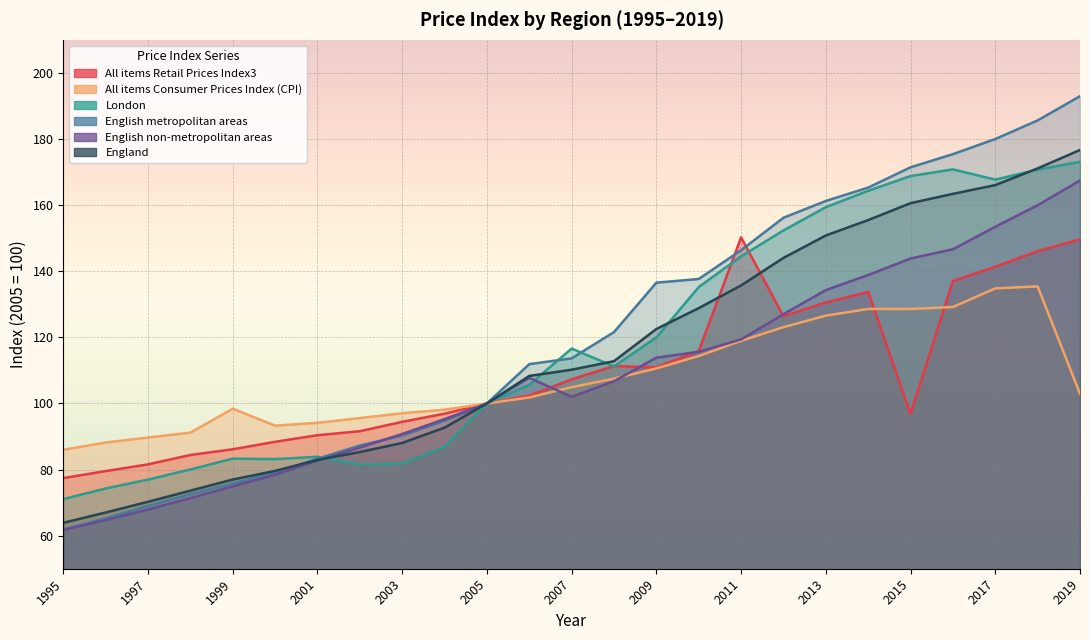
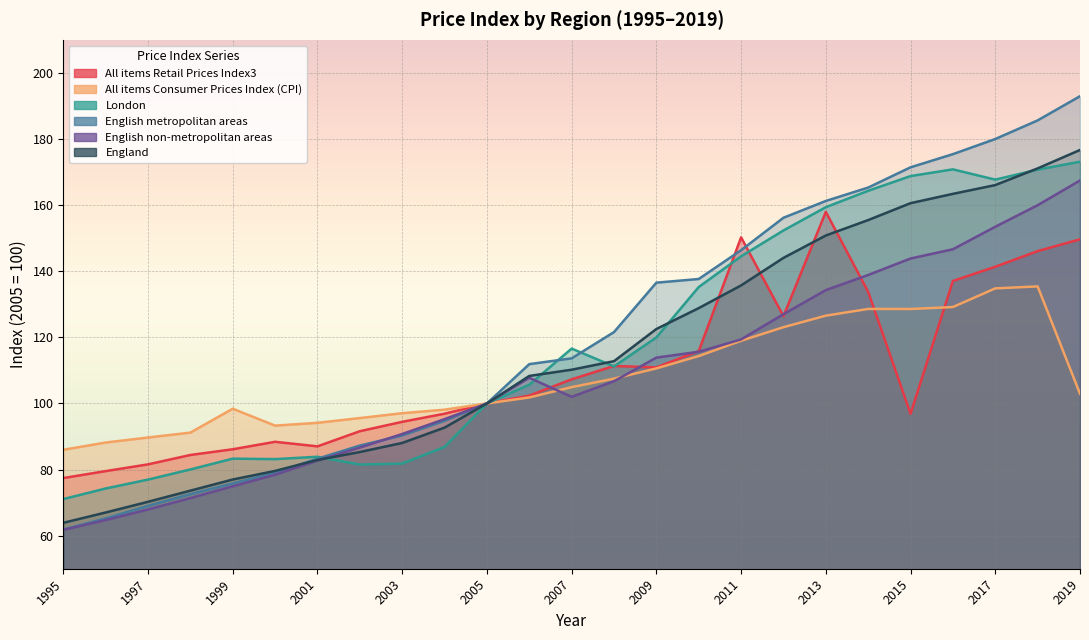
  {
    "All items Retail Prices Index3": {
      "1995": 77,
      "1997": 82,
      "1999": 86,
-     "2001": 90,
+     "2001": 87,
      "2003": 94,
      "2007": 107,
      "2011": 150,
-     "2013": 131,
+     "2013": 158,
      "2015": 97,
      "2017": 141,
      "2019": 150
    },
    "All items Consumer Prices Index (CPI)": {
      "1995": 86,
      "1997": 90,
      "1999": 98,
      "2001": 94,
      "2003": 97,
      "2007": 105,
      "2013": 127,
      "2015": 129,
      "2017": 135,
      "2019": 103
    }
  }
